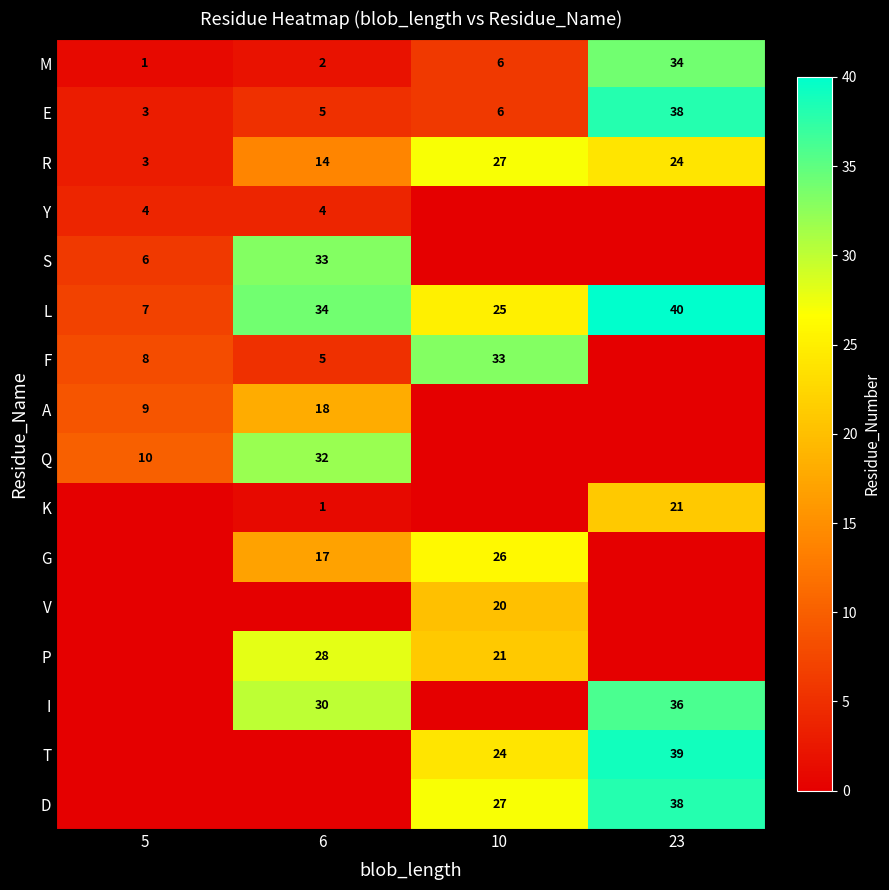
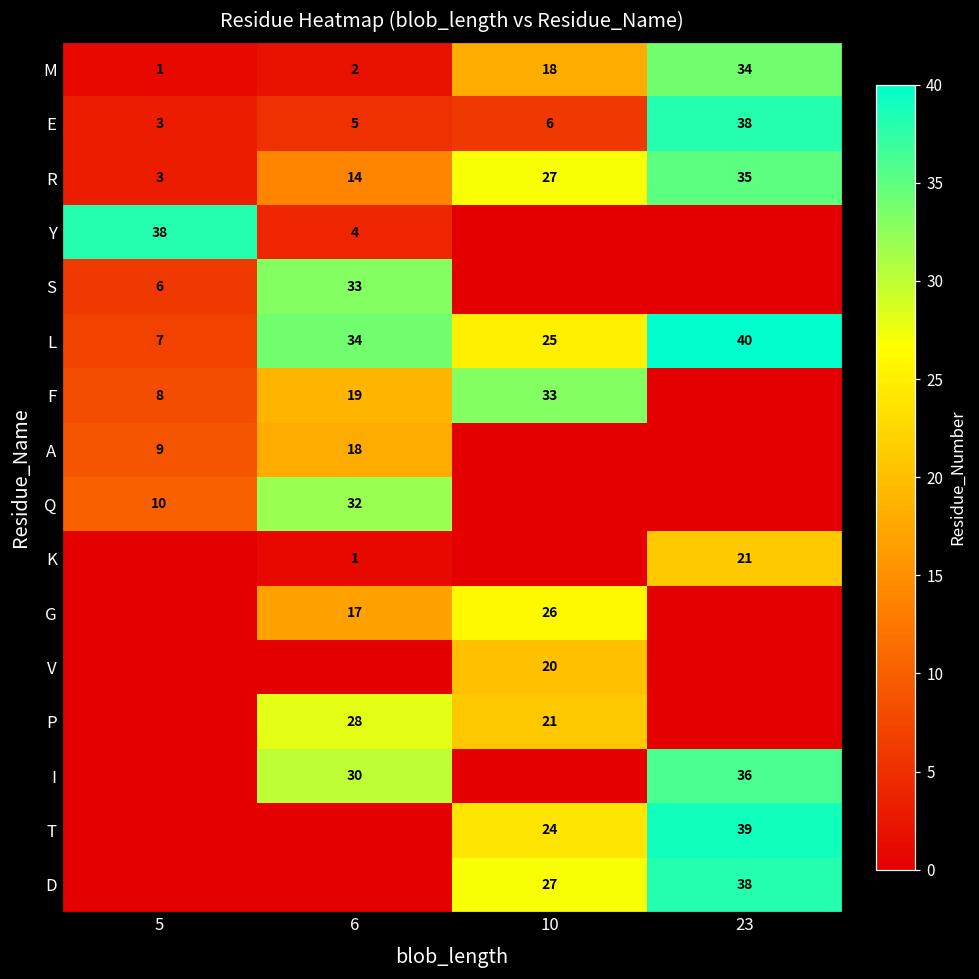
  {
    "M": {
      "5": 1,
      "6": 2,
-     "10": 6,
+     "10": 18,
      "23": 34
    },
    "E": {
      "5": 3,
      "6": 5,
      "10": 6,
      "23": 38
    },
    "R": {
      "5": 3,
      "6": 14,
      "10": 27,
-     "23": 24
+     "23": 35
    },
    "Y": {
-     "5": 4,
+     "5": 38,
      "6": 4
    },
    "S": {
      "5": 6,
      "6": 33
    },
    "L": {
      "5": 7,
      "6": 34,
      "10": 25,
      "23": 40
    },
    "F": {
      "5": 8,
-     "6": 5,
+     "6": 19,
      "10": 33
    },
    "A": {
      "5": 9,
      "6": 18
    },
    "Q": {
      "5": 10,
      "6": 32
    },
    "K": {
      "6": 1,
      "23": 21
    },
    "G": {
      "6": 17,
      "10": 26
    },
    "V": {
      "10": 20
    },
    "P": {
      "6": 28,
      "10": 21
    },
    "I": {
      "6": 30,
      "23": 36
    },
    "T": {
      "10": 24,
      "23": 39
    },
    "D": {
      "10": 27,
      "23": 38
    }
  }
